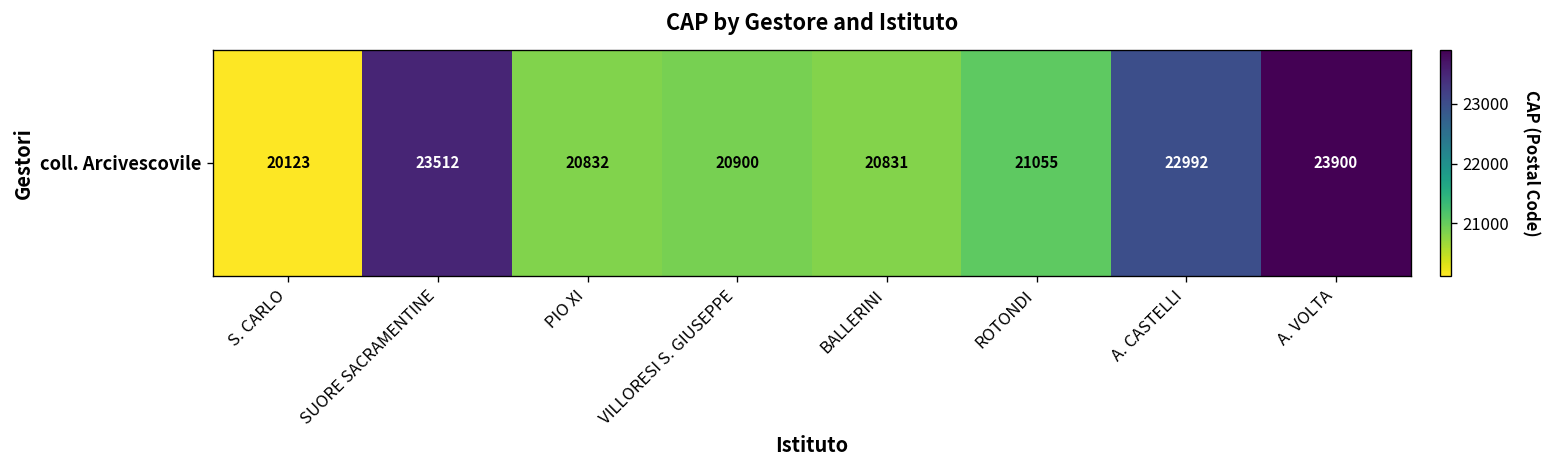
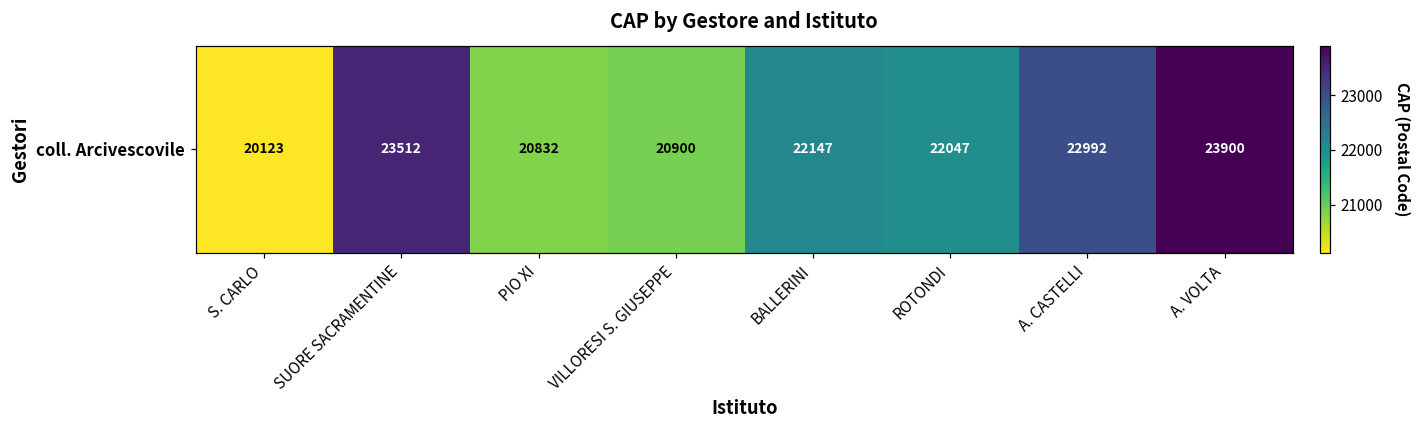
  {
    "coll. Arcivescovile": {
      "S. CARLO": 20123,
      "SUORE SACRAMENTINE": 23512,
      "PIO XI": 20832,
      "VILLORESI S. GIUSEPPE": 20900,
-     "BALLERINI": 20831,
-     "ROTONDI": 21055,
+     "BALLERINI": 22147,
+     "ROTONDI": 22047,
      "A. CASTELLI": 22992,
      "A. VOLTA": 23900
    }
  }
